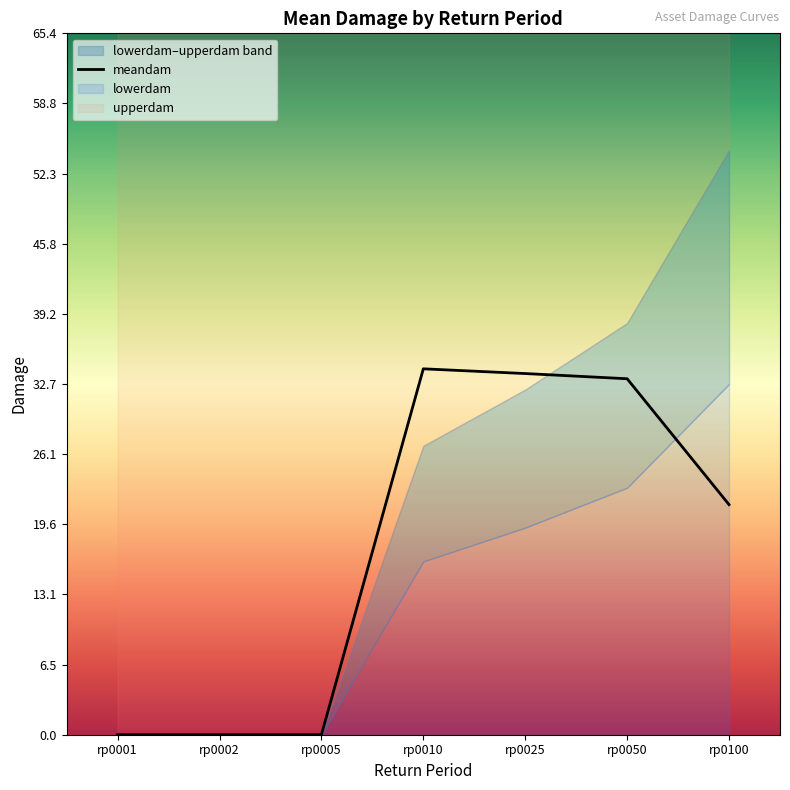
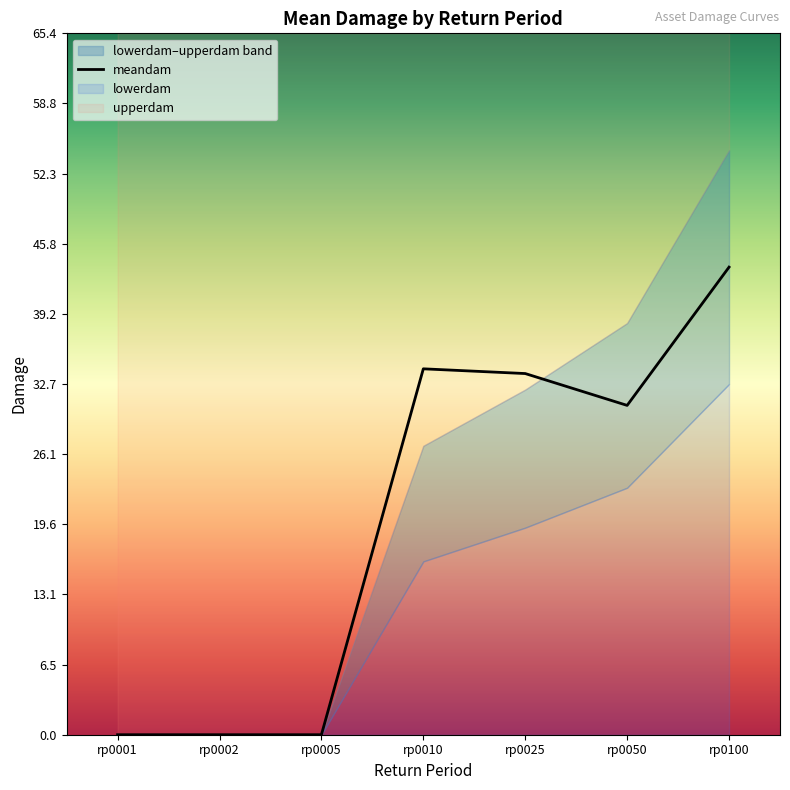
  {
    "meandam": {
      "rp0010": 34.1,
      "rp0025": 33.7,
-     "rp0050": 33.2,
-     "rp0100": 21.4
+     "rp0050": 30.7,
+     "rp0100": 43.6
    }
  }
